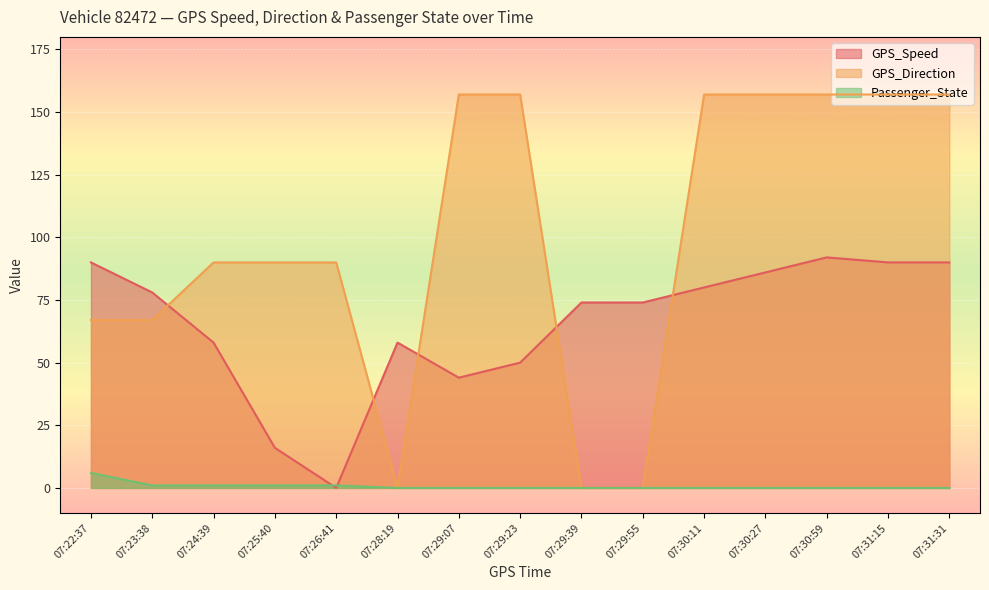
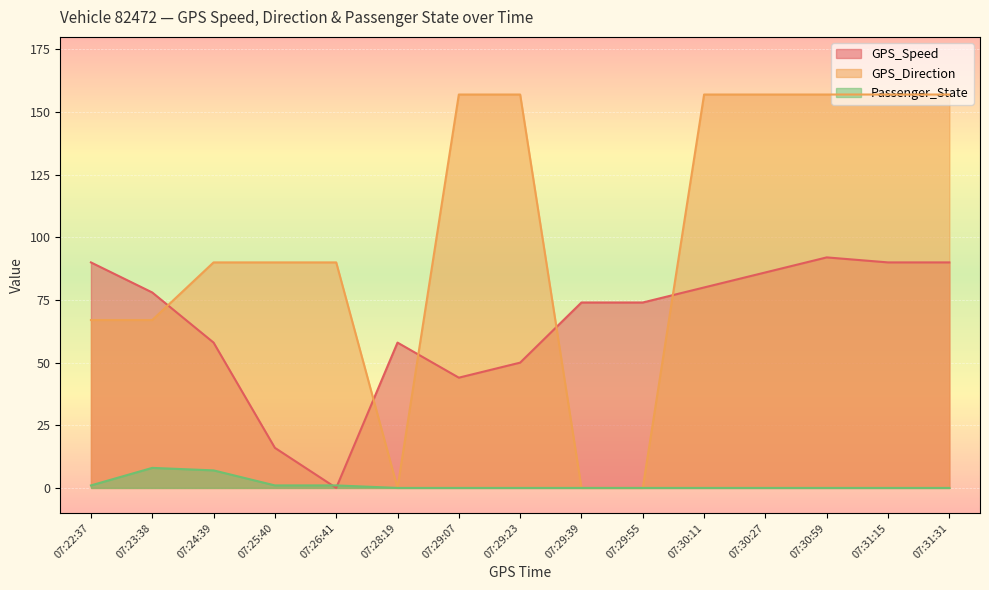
  {
    "Passenger_State": {
-     "07:22:37": 6,
-     "07:23:38": 1,
-     "07:24:39": 1,
+     "07:22:37": 1,
+     "07:23:38": 8,
+     "07:24:39": 7,
      "07:25:40": 1,
      "07:29:07": 0,
      "07:29:23": 0,
      "07:30:11": 0,
      "07:30:27": 0,
      "07:30:59": 0,
      "07:31:15": 0,
      "07:31:31": 0
    }
  }
